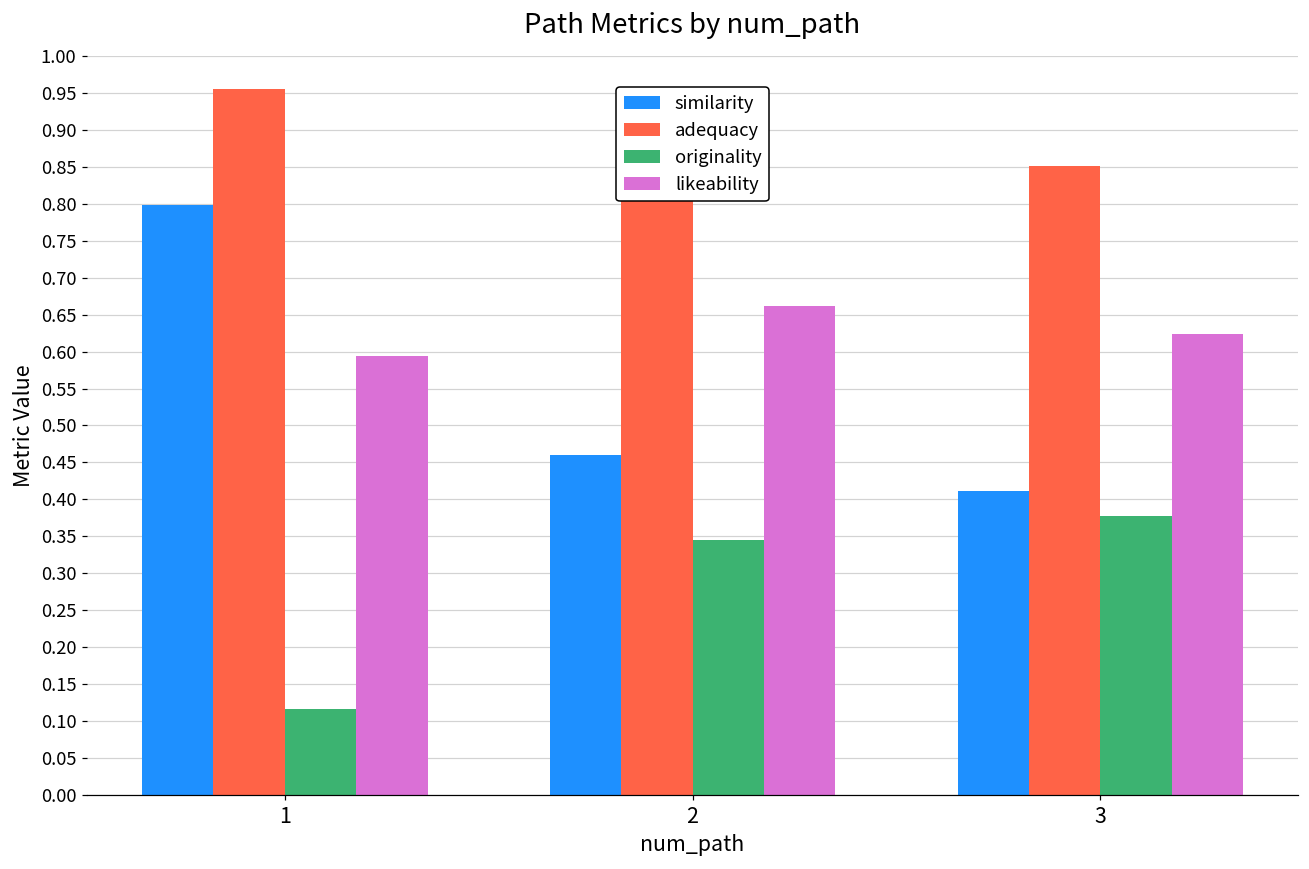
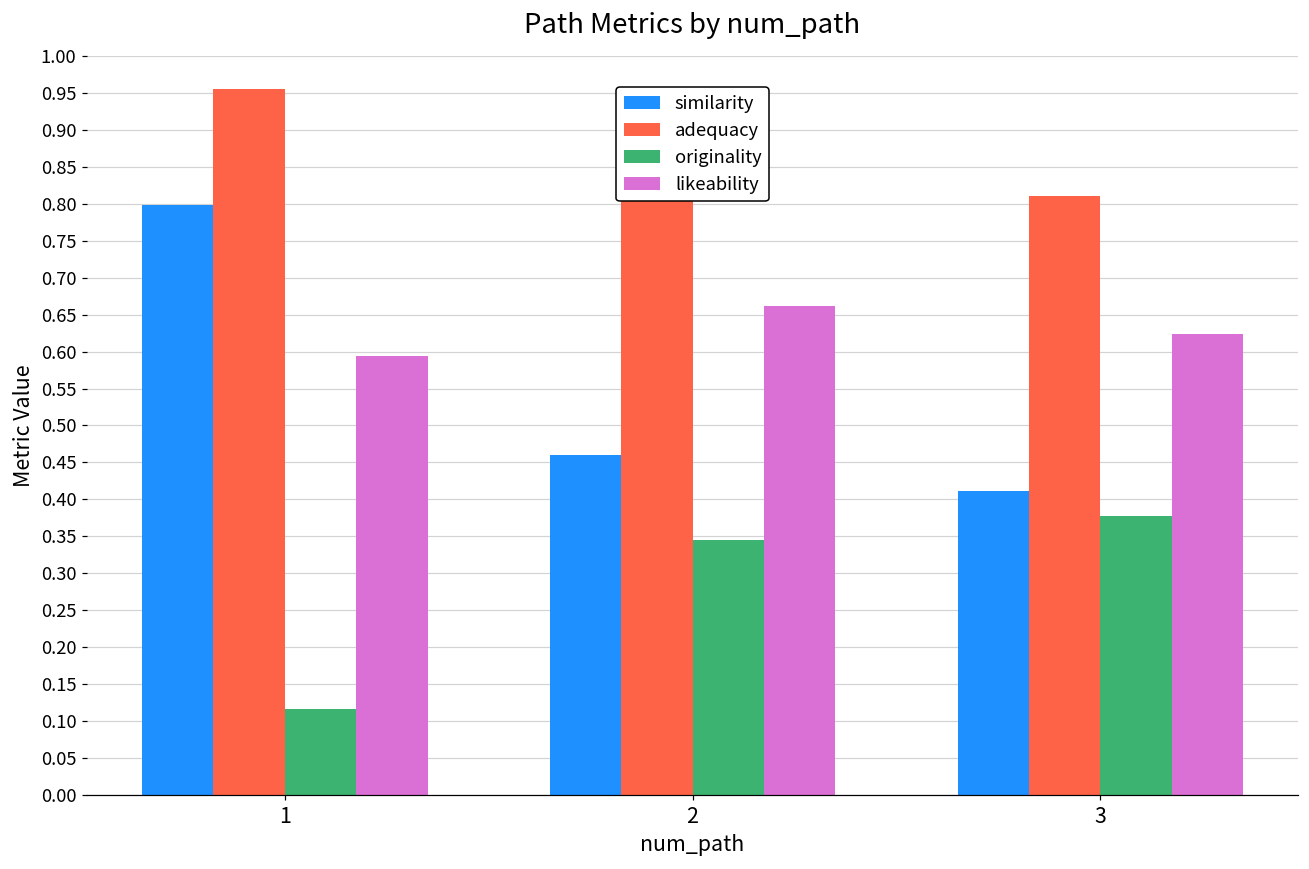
  {
    "similarity": {
      "1": 0.80,
      "2": 0.46,
      "3": 0.41
    },
    "adequacy": {
      "1": 0.96,
-     "3": 0.85
+     "3": 0.81
    },
    "originality": {
      "1": 0.12,
      "2": 0.35,
      "3": 0.38
    },
    "likeability": {
      "1": 0.59,
      "2": 0.66,
      "3": 0.62
    }
  }
